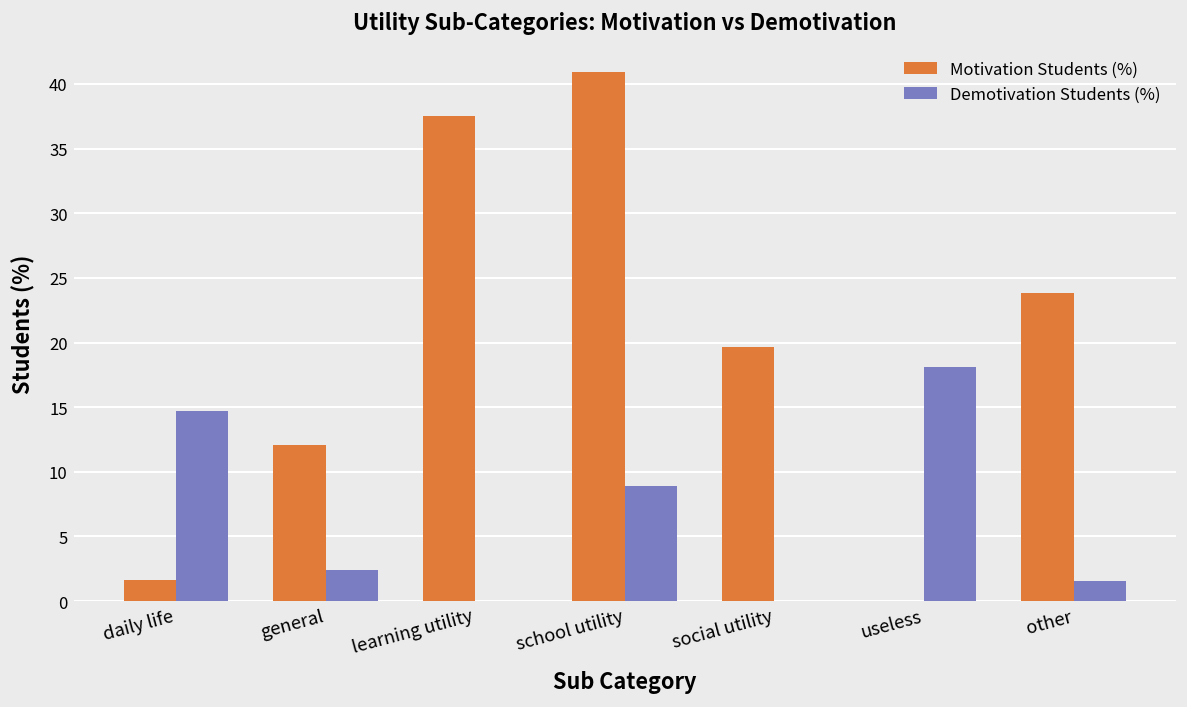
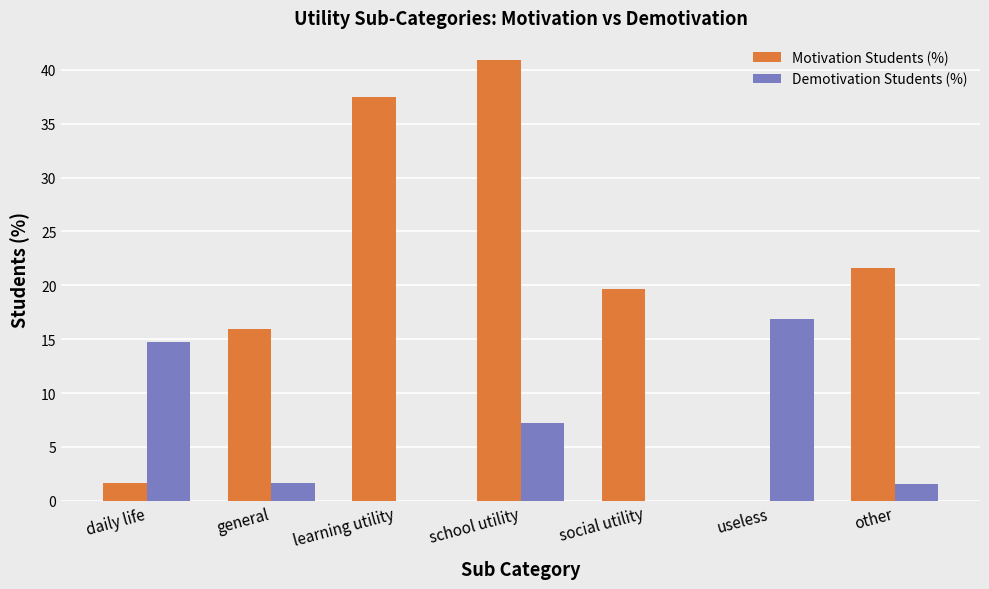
  {
    "Motivation Students (%)": {
      "daily life": 1.6,
-     "general": 12.1,
+     "general": 15.9,
      "learning utility": 37.5,
      "school utility": 40.9,
      "social utility": 19.6,
      "useless": 0.0,
-     "other": 23.8
+     "other": 21.6
    },
    "Demotivation Students (%)": {
      "daily life": 14.7,
-     "general": 2.4,
+     "general": 1.6,
      "learning utility": 0.0,
-     "school utility": 8.9,
+     "school utility": 7.2,
      "social utility": 0.0,
-     "useless": 18.1,
+     "useless": 16.9,
      "other": 1.6
    }
  }
